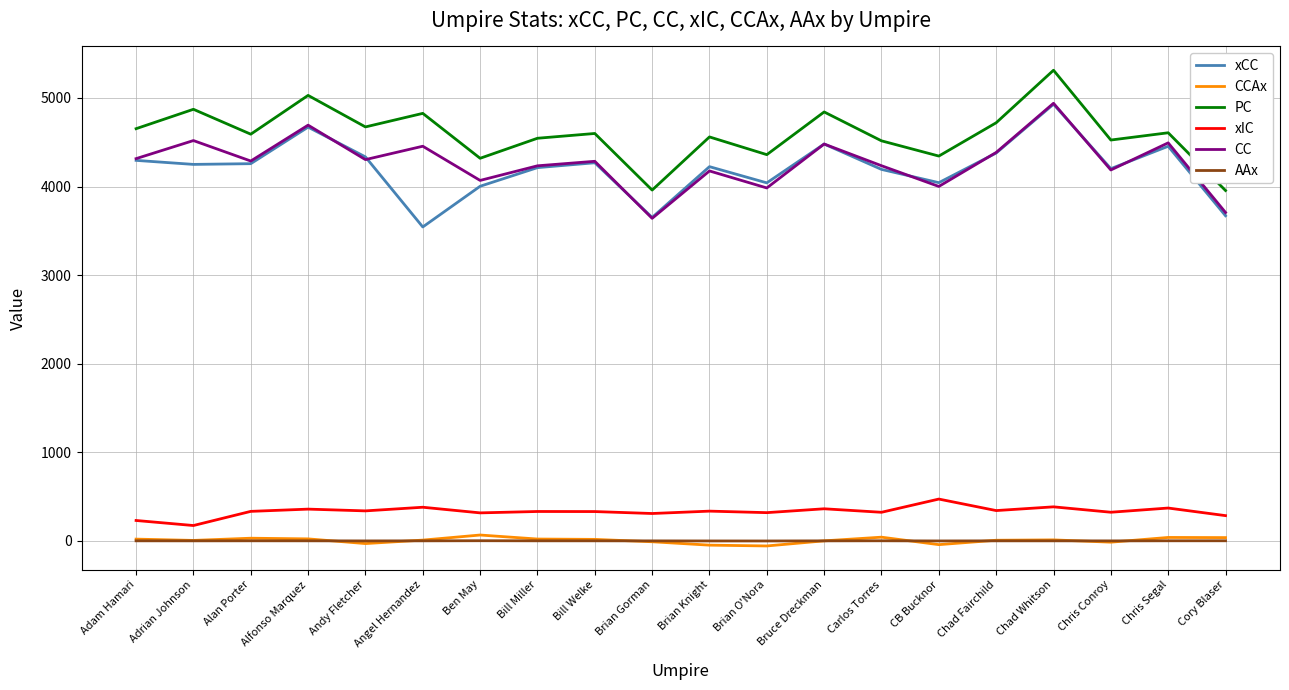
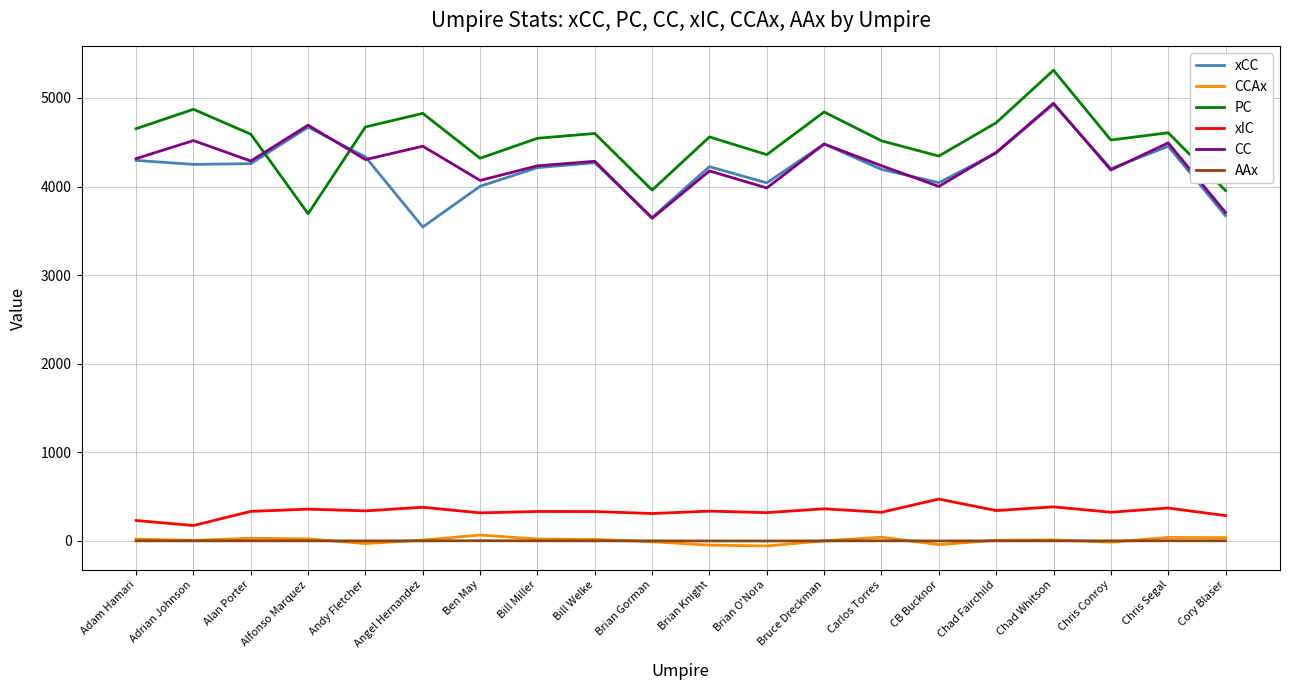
  {
    "xCC": {
      "Adrian Johnson": 4200,
      "Alan Porter": 4300,
      "Andy Fletcher": 4300,
      "Angel Hernandez": 3500,
      "Ben May": 4000,
      "Brian Knight": 4200,
      "Brian O'Nora": 4000,
      "Carlos Torres": 4200,
      "CB Bucknor": 4000,
      "Chris Segal": 4500,
      "Cory Blaser": 3700
    },
    "CCAx": {
      "Alan Porter": 0,
      "Andy Fletcher": 0,
      "Ben May": 100,
      "Brian Knight": 0,
      "Brian O'Nora": -100,
      "Carlos Torres": 0,
      "CB Bucknor": 0,
      "Chris Segal": 0,
      "Cory Blaser": 0
    },
    "PC": {
      "Adam Hamari": 4700,
      "Adrian Johnson": 4900,
      "Alan Porter": 4600,
-     "Alfonso Marquez": 5000,
+     "Alfonso Marquez": 3700,
      "Andy Fletcher": 4700,
      "Angel Hernandez": 4800,
      "Ben May": 4300,
      "Bill Miller": 4500,
      "Bill Welke": 4600,
      "Brian Gorman": 4000,
      "Brian Knight": 4600,
      "Brian O'Nora": 4400,
      "Bruce Dreckman": 4800,
      "Carlos Torres": 4500,
      "CB Bucknor": 4300,
      "Chad Fairchild": 4700,
      "Chad Whitson": 5300,
      "Chris Conroy": 4500,
      "Chris Segal": 4600,
      "Cory Blaser": 4000
    },
    "xIC": {
      "Adam Hamari": 200,
      "Adrian Johnson": 200,
      "Alan Porter": 300,
      "Alfonso Marquez": 400,
      "Andy Fletcher": 300,
      "Angel Hernandez": 400,
      "Ben May": 300,
      "Bill Miller": 300,
      "Bill Welke": 300,
      "Brian Gorman": 300,
      "Brian Knight": 300,
      "Brian O'Nora": 300,
      "Bruce Dreckman": 400,
      "Carlos Torres": 300,
      "CB Bucknor": 500,
      "Chad Fairchild": 300,
      "Chad Whitson": 400,
      "Chris Conroy": 300,
      "Chris Segal": 400,
      "Cory Blaser": 300
    },
    "CC": {
      "Adrian Johnson": 4500,
      "Alan Porter": 4300,
      "Andy Fletcher": 4300,
      "Angel Hernandez": 4500,
      "Ben May": 4100,
      "Brian Knight": 4200,
      "Brian O'Nora": 4000,
      "Carlos Torres": 4200,
      "CB Bucknor": 4000,
      "Chris Segal": 4500,
      "Cory Blaser": 3700
    },
    "AAx": {
      "Alan Porter": 0,
      "Andy Fletcher": 0,
      "Ben May": 0,
      "Brian Knight": 0,
      "Brian O'Nora": 0,
      "Carlos Torres": 0,
      "CB Bucknor": 0,
      "Chris Segal": 0,
      "Cory Blaser": 0
    }
  }
